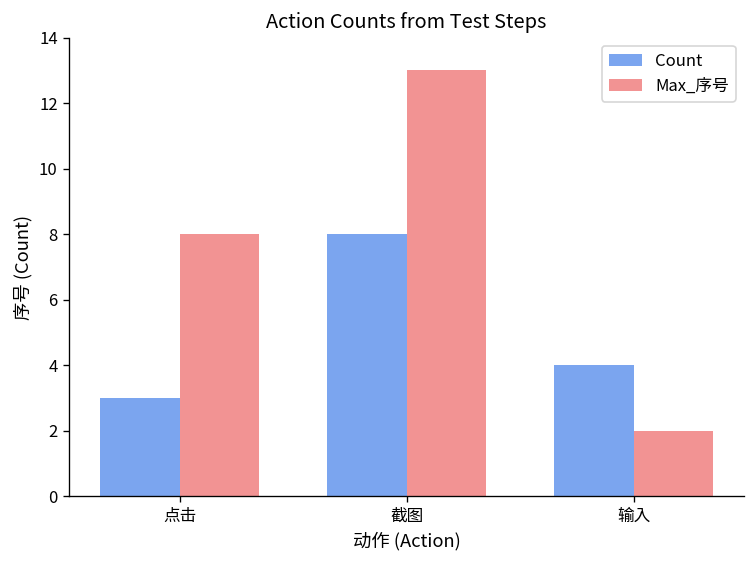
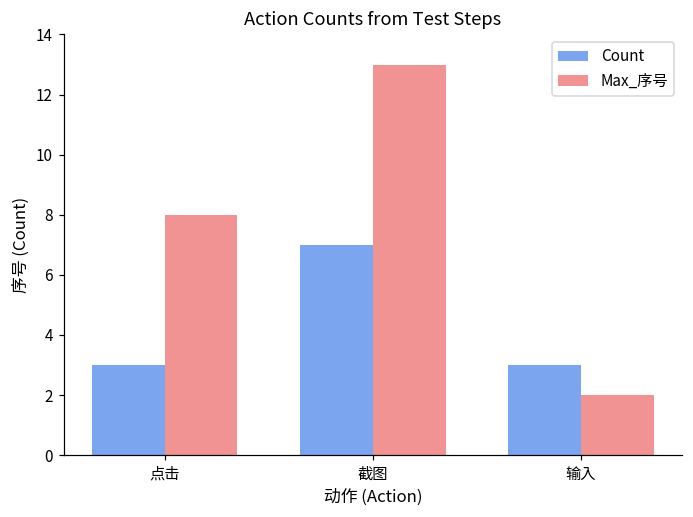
  {
    "Count": {
      "点击": 3,
-     "截图": 8,
-     "输入": 4
+     "截图": 7,
+     "输入": 3
    },
    "Max_序号": {
      "点击": 8,
      "截图": 13,
      "输入": 2
    }
  }
